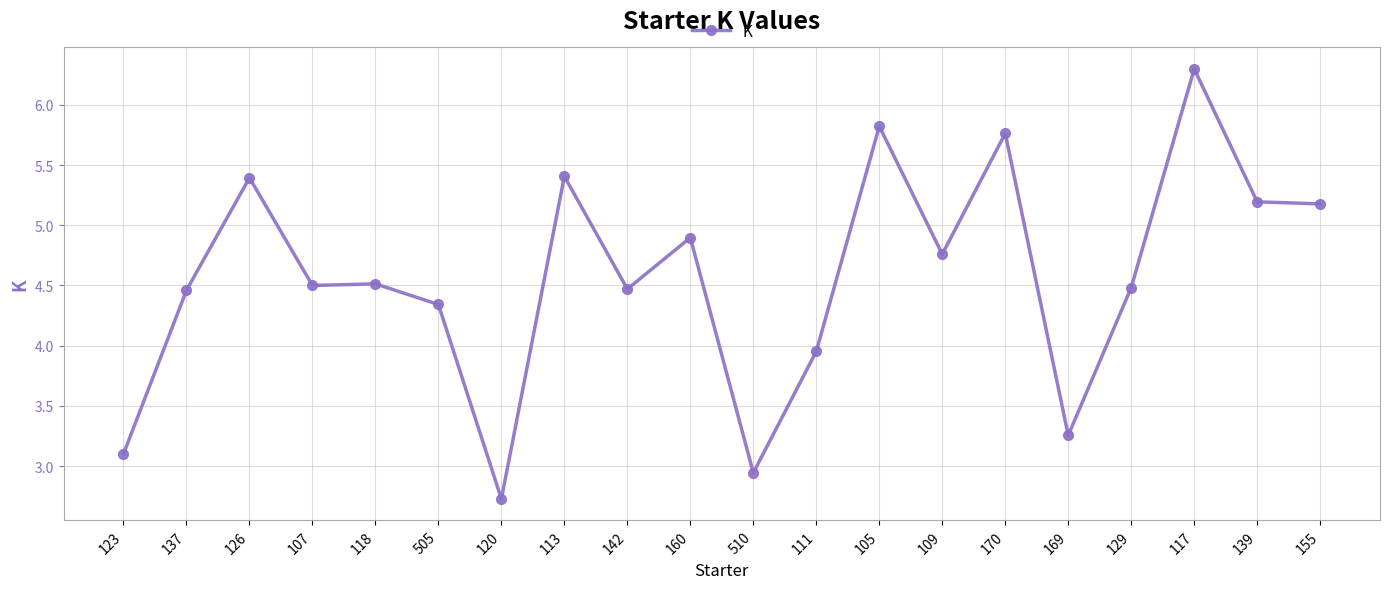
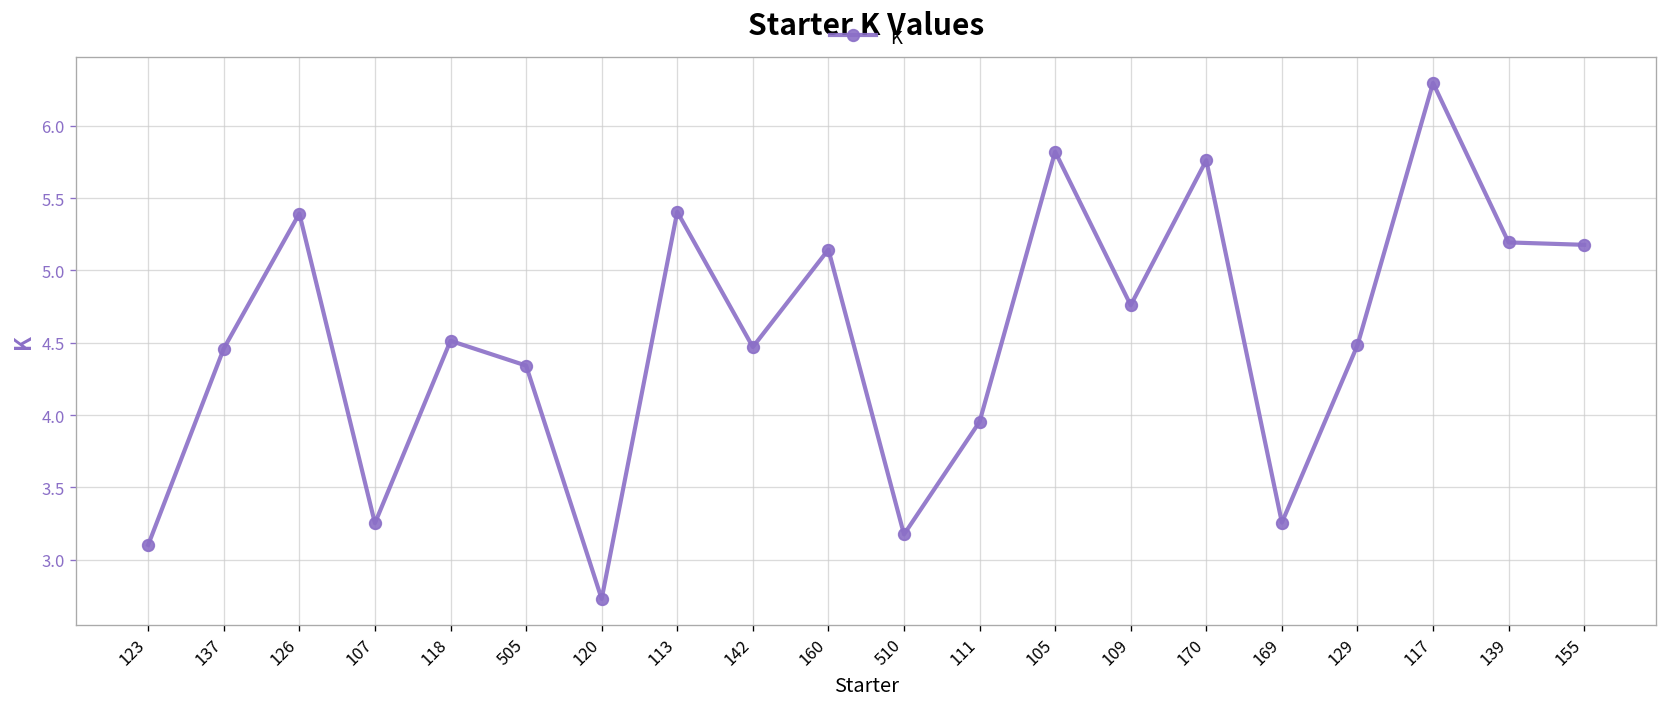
  {
    "123": 3.10,
    "137": 4.46,
    "126": 5.39,
-   "107": 4.50,
+   "107": 3.25,
    "118": 4.51,
    "505": 4.34,
    "120": 2.73,
    "113": 5.41,
    "142": 4.47,
-   "160": 4.90,
-   "510": 2.94,
+   "160": 5.14,
+   "510": 3.17,
    "111": 3.95,
    "105": 5.82,
    "109": 4.76,
    "170": 5.76,
    "169": 3.26,
    "129": 4.48,
    "117": 6.30,
    "139": 5.19,
    "155": 5.18
  }
